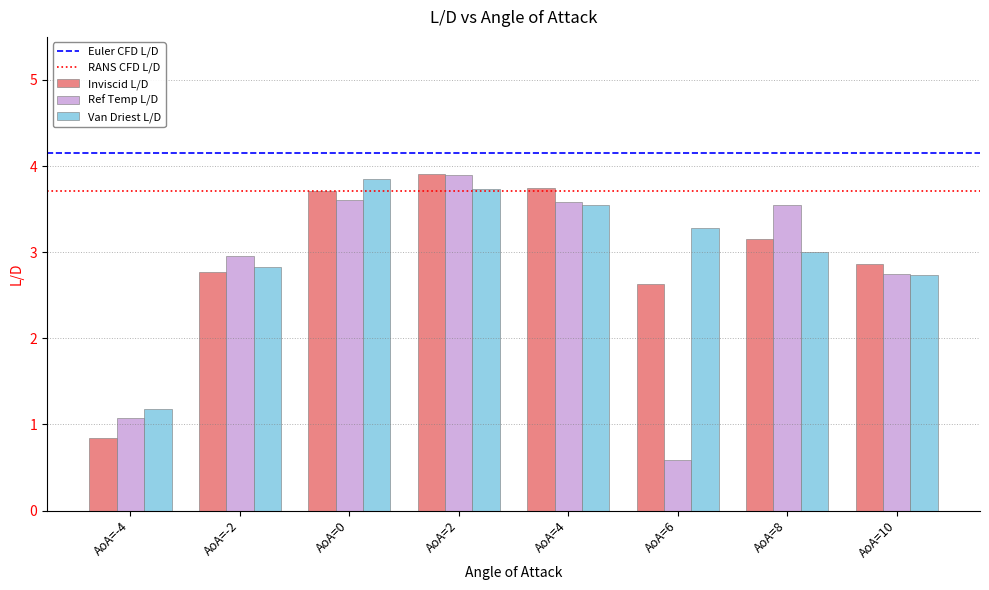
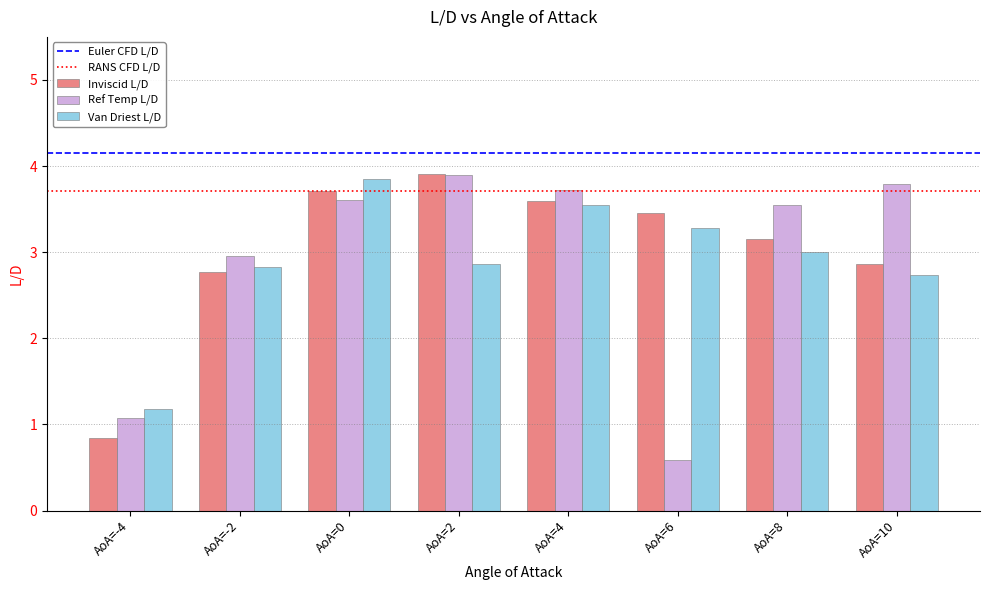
  {
    "Inviscid L/D": {
      "AoA=-4": 0.8,
      "AoA=-2": 2.8,
      "AoA=0": 3.7,
      "AoA=2": 3.9,
-     "AoA=4": 3.7,
-     "AoA=6": 2.6,
+     "AoA=4": 3.6,
+     "AoA=6": 3.5,
      "AoA=8": 3.1,
      "AoA=10": 2.9
    },
    "Ref Temp L/D": {
      "AoA=-4": 1.1,
      "AoA=-2": 3.0,
      "AoA=0": 3.6,
      "AoA=2": 3.9,
-     "AoA=4": 3.6,
+     "AoA=4": 3.7,
      "AoA=6": 0.6,
      "AoA=8": 3.5,
-     "AoA=10": 2.8
+     "AoA=10": 3.8
    },
    "Van Driest L/D": {
      "AoA=-4": 1.2,
      "AoA=-2": 2.8,
      "AoA=0": 3.9,
-     "AoA=2": 3.7,
+     "AoA=2": 2.9,
      "AoA=4": 3.6,
      "AoA=6": 3.3,
      "AoA=8": 3.0,
      "AoA=10": 2.7
    }
  }
